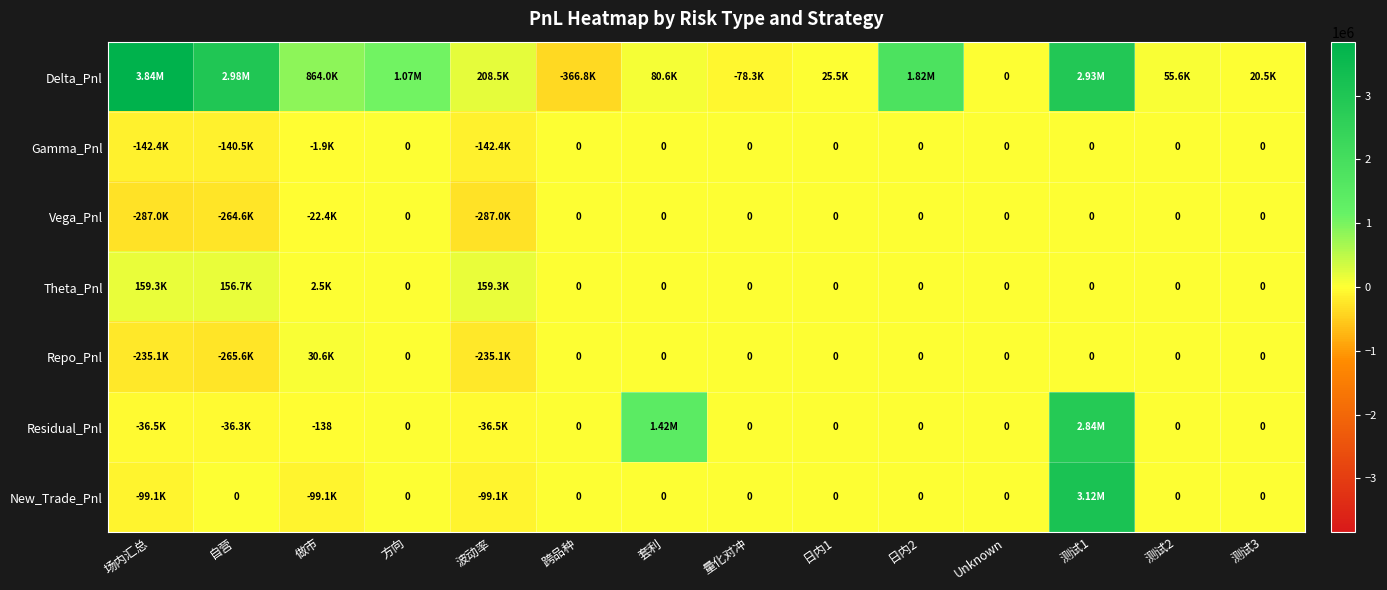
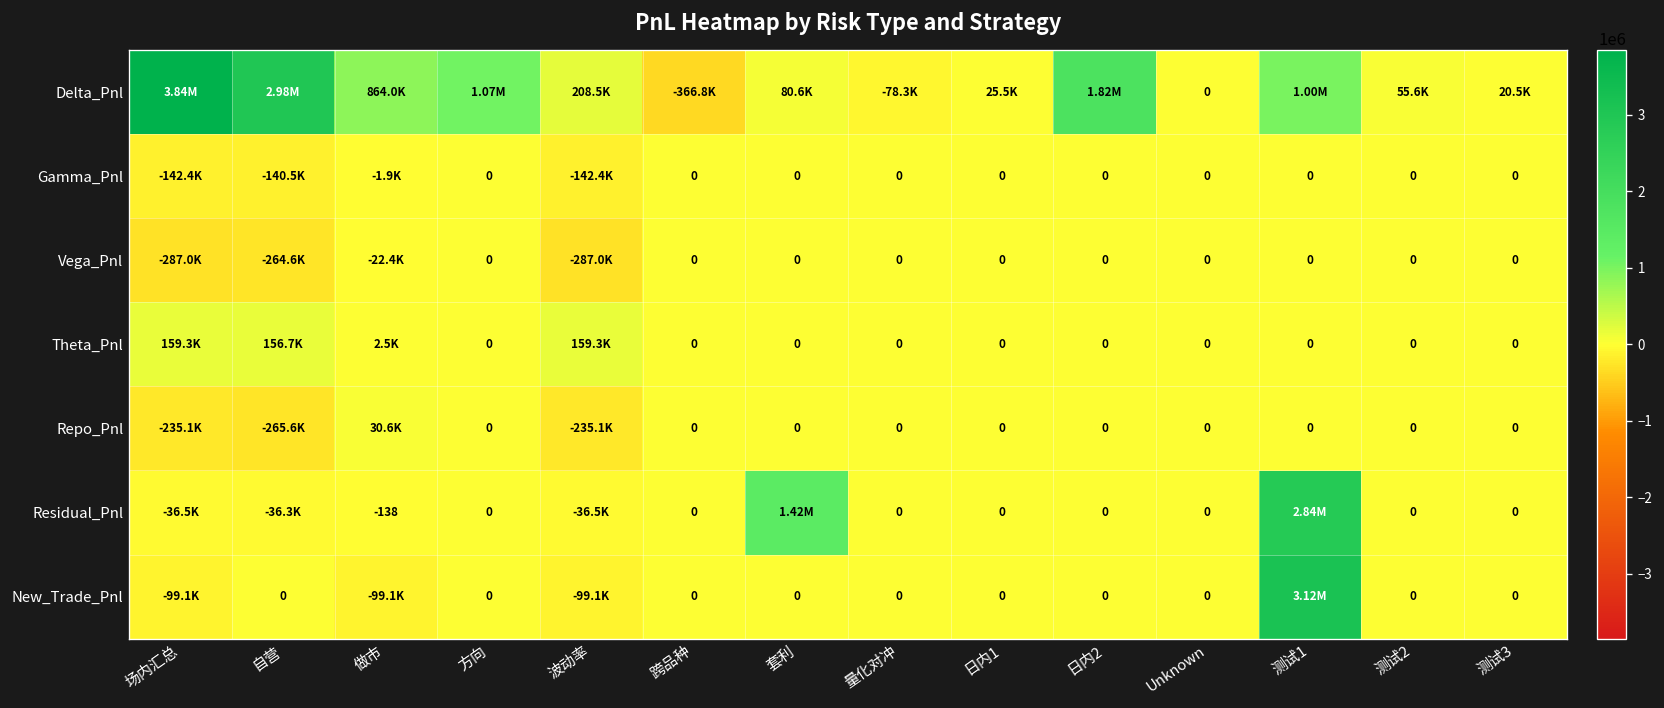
  {
    "Delta_Pnl": {
      "场内汇总": "3.84M",
      "自营": "2.98M",
      "做市": "864.0K",
      "方向": "1.07M",
      "波动率": "208.5K",
      "跨品种": "-366.8K",
      "套利": "80.6K",
      "量化对冲": "-78.3K",
      "日内1": "25.5K",
      "日内2": "1.82M",
      "Unknown": "0",
-     "测试1": "2.93M",
+     "测试1": "1.00M",
      "测试2": "55.6K",
      "测试3": "20.5K"
    },
    "Gamma_Pnl": {
      "场内汇总": "-142.4K",
      "自营": "-140.5K",
      "做市": "-1.9K",
      "方向": "0",
      "波动率": "-142.4K",
      "跨品种": "0",
      "套利": "0",
      "量化对冲": "0",
      "日内1": "0",
      "日内2": "0",
      "Unknown": "0",
      "测试1": "0",
      "测试2": "0",
      "测试3": "0"
    },
    "Vega_Pnl": {
      "场内汇总": "-287.0K",
      "自营": "-264.6K",
      "做市": "-22.4K",
      "方向": "0",
      "波动率": "-287.0K",
      "跨品种": "0",
      "套利": "0",
      "量化对冲": "0",
      "日内1": "0",
      "日内2": "0",
      "Unknown": "0",
      "测试1": "0",
      "测试2": "0",
      "测试3": "0"
    },
    "Theta_Pnl": {
      "场内汇总": "159.3K",
      "自营": "156.7K",
      "做市": "2.5K",
      "方向": "0",
      "波动率": "159.3K",
      "跨品种": "0",
      "套利": "0",
      "量化对冲": "0",
      "日内1": "0",
      "日内2": "0",
      "Unknown": "0",
      "测试1": "0",
      "测试2": "0",
      "测试3": "0"
    },
    "Repo_Pnl": {
      "场内汇总": "-235.1K",
      "自营": "-265.6K",
      "做市": "30.6K",
      "方向": "0",
      "波动率": "-235.1K",
      "跨品种": "0",
      "套利": "0",
      "量化对冲": "0",
      "日内1": "0",
      "日内2": "0",
      "Unknown": "0",
      "测试1": "0",
      "测试2": "0",
      "测试3": "0"
    },
    "Residual_Pnl": {
      "场内汇总": "-36.5K",
      "自营": "-36.3K",
      "做市": "-138",
      "方向": "0",
      "波动率": "-36.5K",
      "跨品种": "0",
      "套利": "1.42M",
      "量化对冲": "0",
      "日内1": "0",
      "日内2": "0",
      "Unknown": "0",
      "测试1": "2.84M",
      "测试2": "0",
      "测试3": "0"
    },
    "New_Trade_Pnl": {
      "场内汇总": "-99.1K",
      "自营": "0",
      "做市": "-99.1K",
      "方向": "0",
      "波动率": "-99.1K",
      "跨品种": "0",
      "套利": "0",
      "量化对冲": "0",
      "日内1": "0",
      "日内2": "0",
      "Unknown": "0",
      "测试1": "3.12M",
      "测试2": "0",
      "测试3": "0"
    }
  }
